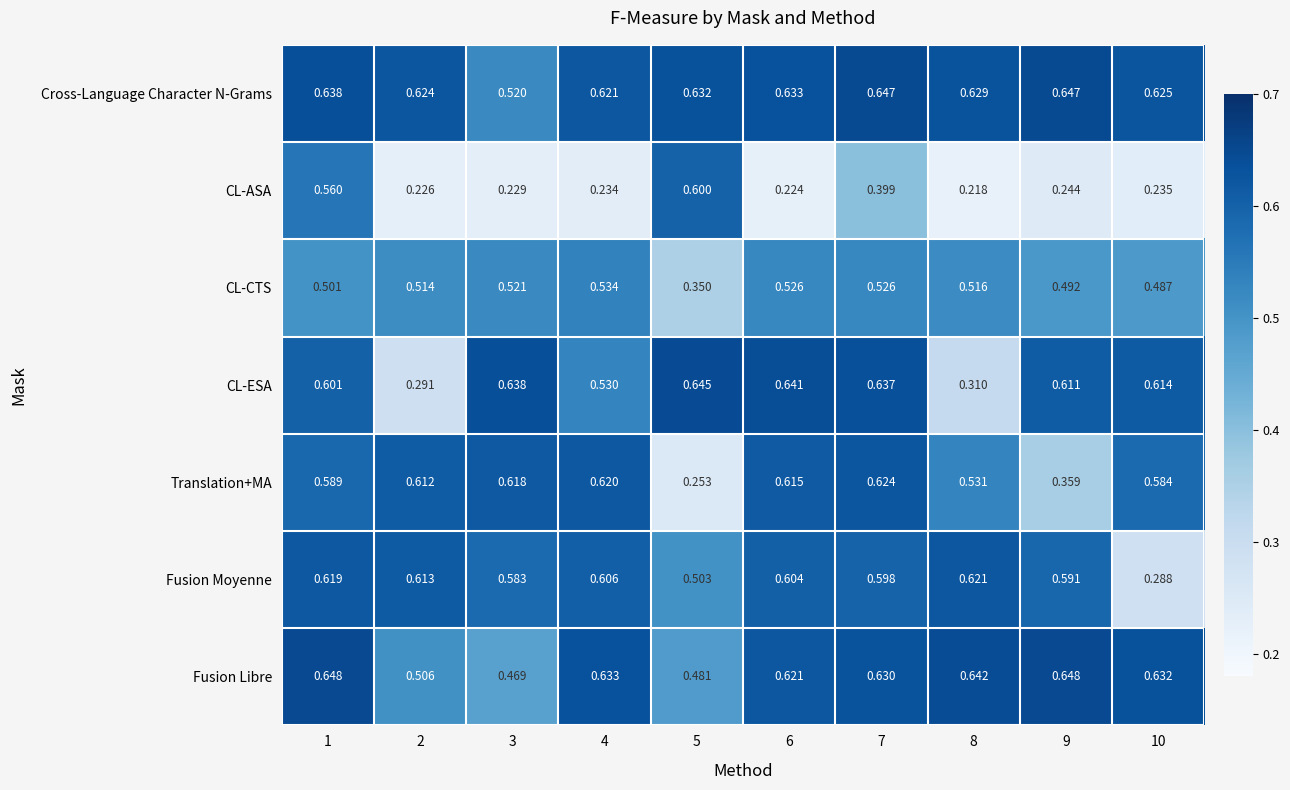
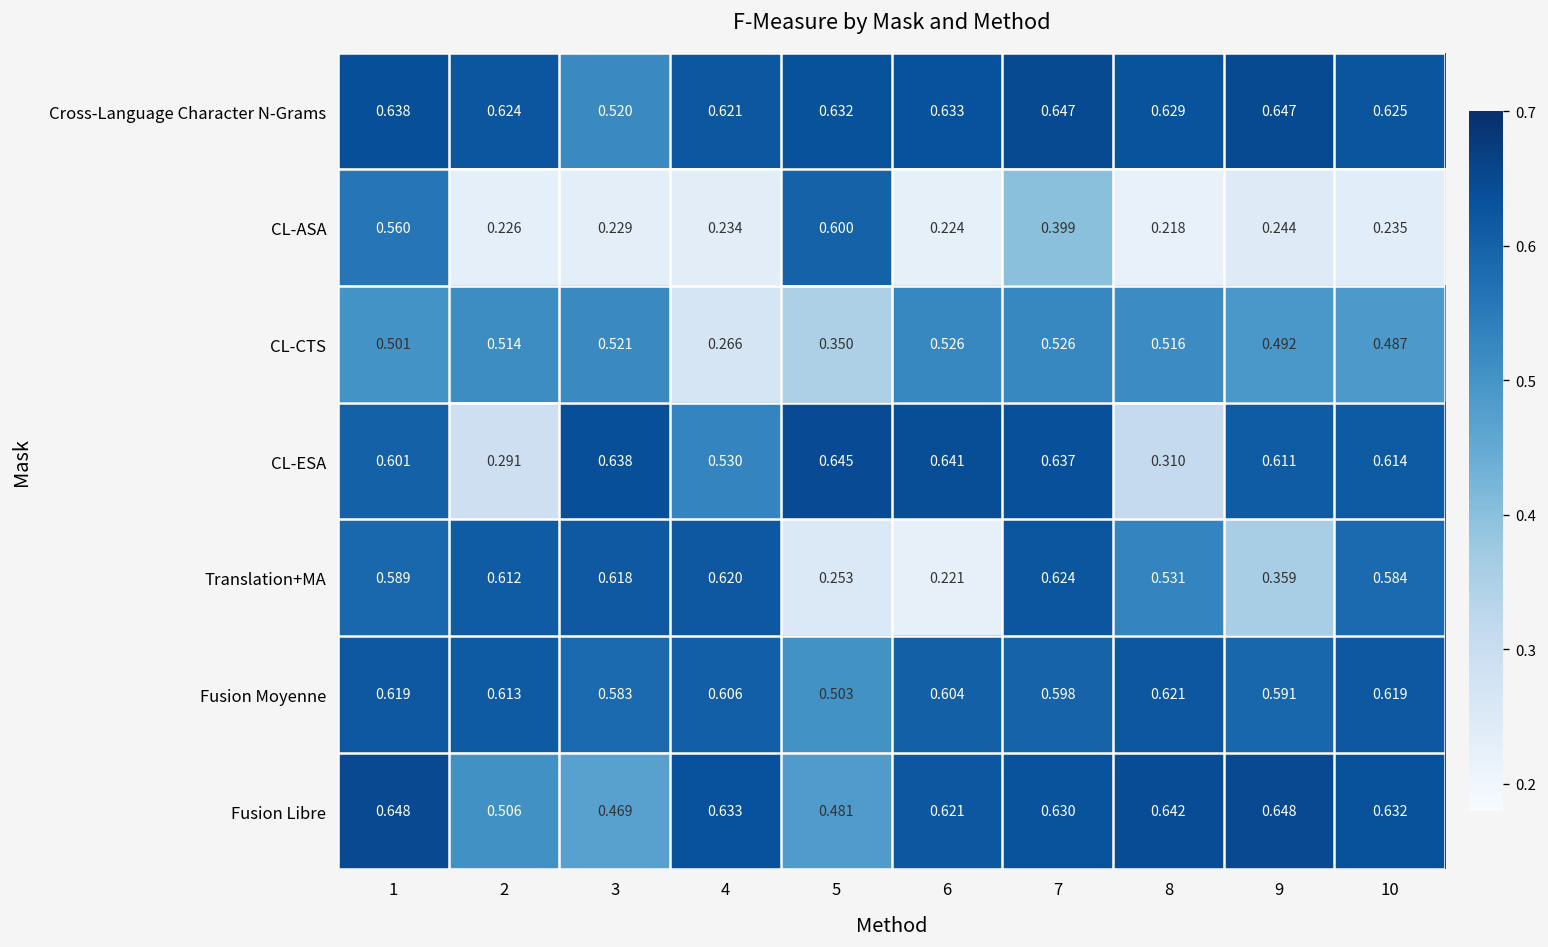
  {
    "Cross-Language Character N-Grams": {
      "1": 0.638,
      "2": 0.624,
      "3": 0.520,
      "4": 0.621,
      "5": 0.632,
      "6": 0.633,
      "7": 0.647,
      "8": 0.629,
      "9": 0.647,
      "10": 0.625
    },
    "CL-ASA": {
      "1": 0.560,
      "2": 0.226,
      "3": 0.229,
      "4": 0.234,
      "5": 0.600,
      "6": 0.224,
      "7": 0.399,
      "8": 0.218,
      "9": 0.244,
      "10": 0.235
    },
    "CL-CTS": {
      "1": 0.501,
      "2": 0.514,
      "3": 0.521,
-     "4": 0.534,
+     "4": 0.266,
      "5": 0.350,
      "6": 0.526,
      "7": 0.526,
      "8": 0.516,
      "9": 0.492,
      "10": 0.487
    },
    "CL-ESA": {
      "1": 0.601,
      "2": 0.291,
      "3": 0.638,
      "4": 0.530,
      "5": 0.645,
      "6": 0.641,
      "7": 0.637,
      "8": 0.310,
      "9": 0.611,
      "10": 0.614
    },
    "Translation+MA": {
      "1": 0.589,
      "2": 0.612,
      "3": 0.618,
      "4": 0.620,
      "5": 0.253,
-     "6": 0.615,
+     "6": 0.221,
      "7": 0.624,
      "8": 0.531,
      "9": 0.359,
      "10": 0.584
    },
    "Fusion Moyenne": {
      "1": 0.619,
      "2": 0.613,
      "3": 0.583,
      "4": 0.606,
      "5": 0.503,
      "6": 0.604,
      "7": 0.598,
      "8": 0.621,
      "9": 0.591,
-     "10": 0.288
+     "10": 0.619
    },
    "Fusion Libre": {
      "1": 0.648,
      "2": 0.506,
      "3": 0.469,
      "4": 0.633,
      "5": 0.481,
      "6": 0.621,
      "7": 0.630,
      "8": 0.642,
      "9": 0.648,
      "10": 0.632
    }
  }
